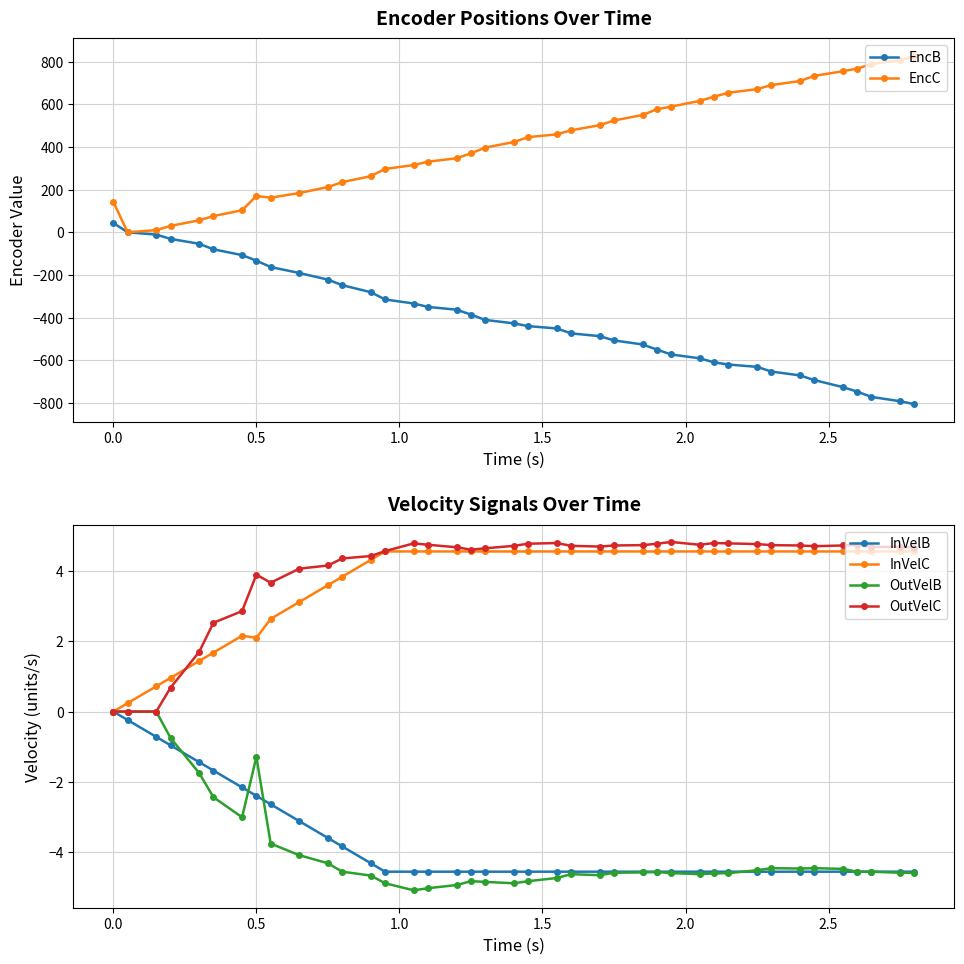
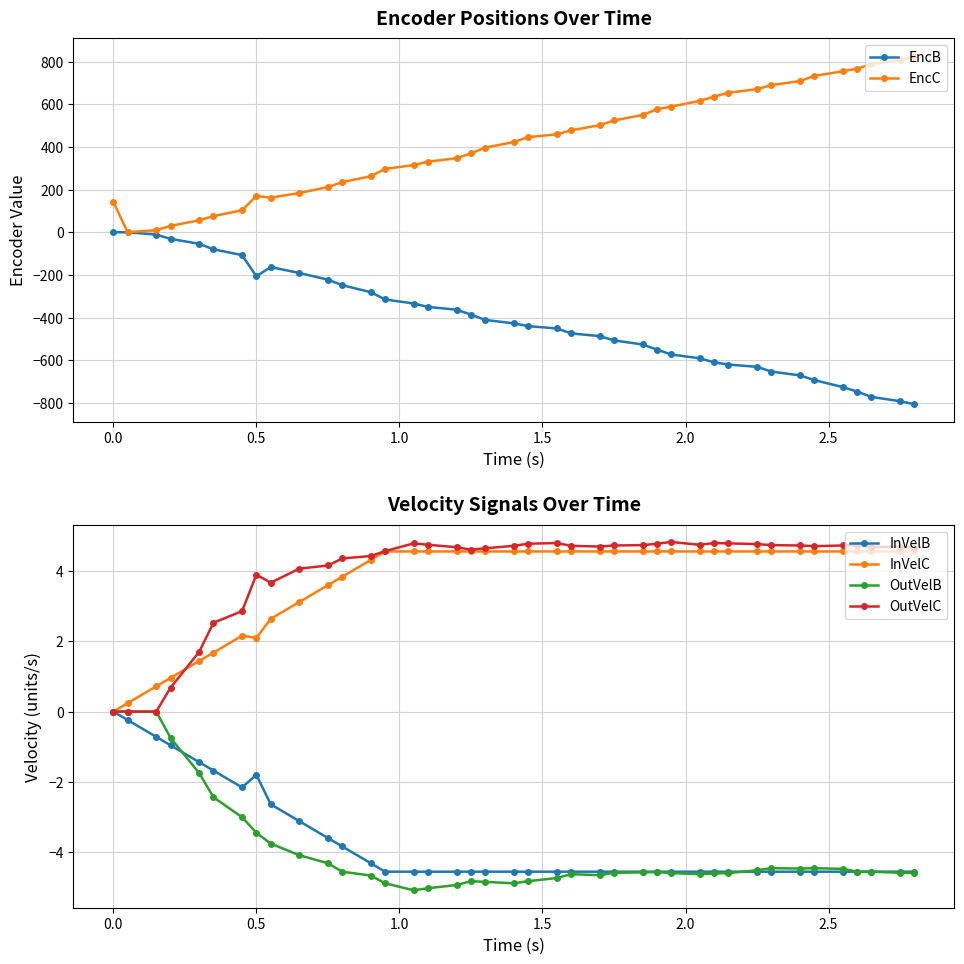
  {
    "Encoder Positions Over Time": {
      "EncB": {
-       "0.0": 40,
-       "0.5": -130
+       "0.0": 0,
+       "0.5": -210
      },
      "EncC": {
        "0.0": 140,
        "0.5": 170
      }
    },
    "Velocity Signals Over Time": {
      "InVelB": {
-       "0.5": -2.4
+       "0.5": -1.8
      },
      "InVelC": {
        "0.5": 2.1
      },
      "OutVelB": {
-       "0.5": -1.3
+       "0.5": -3.5
      },
      "OutVelC": {
        "0.5": 3.9
      }
    }
  }
